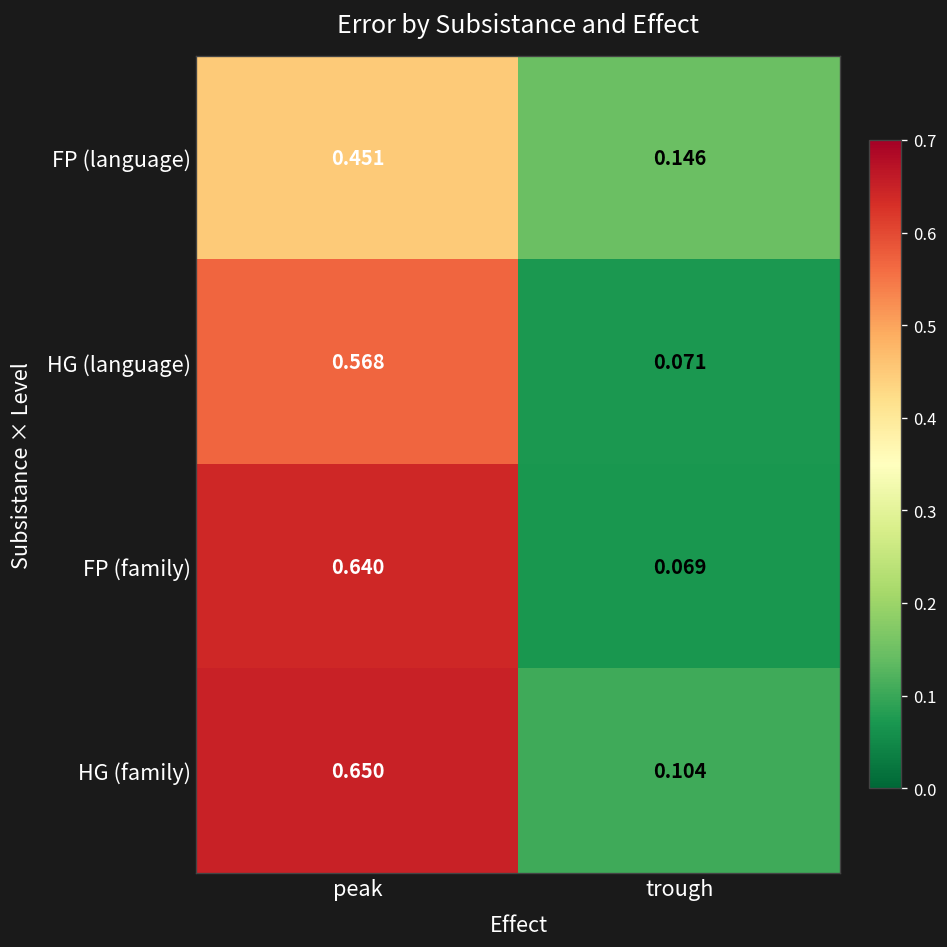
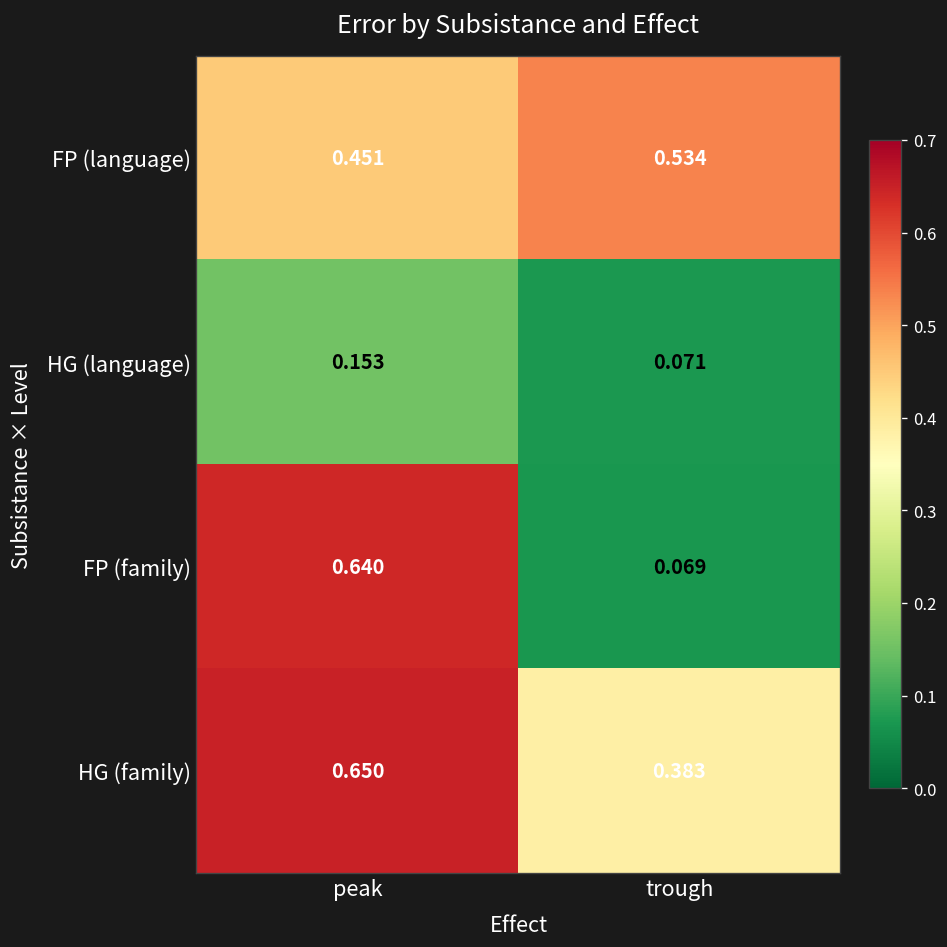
  {
    "FP (language)": {
      "peak": 0.451,
-     "trough": 0.146
+     "trough": 0.534
    },
    "HG (language)": {
-     "peak": 0.568,
+     "peak": 0.153,
      "trough": 0.071
    },
    "FP (family)": {
      "peak": 0.640,
      "trough": 0.069
    },
    "HG (family)": {
      "peak": 0.650,
-     "trough": 0.104
+     "trough": 0.383
    }
  }
